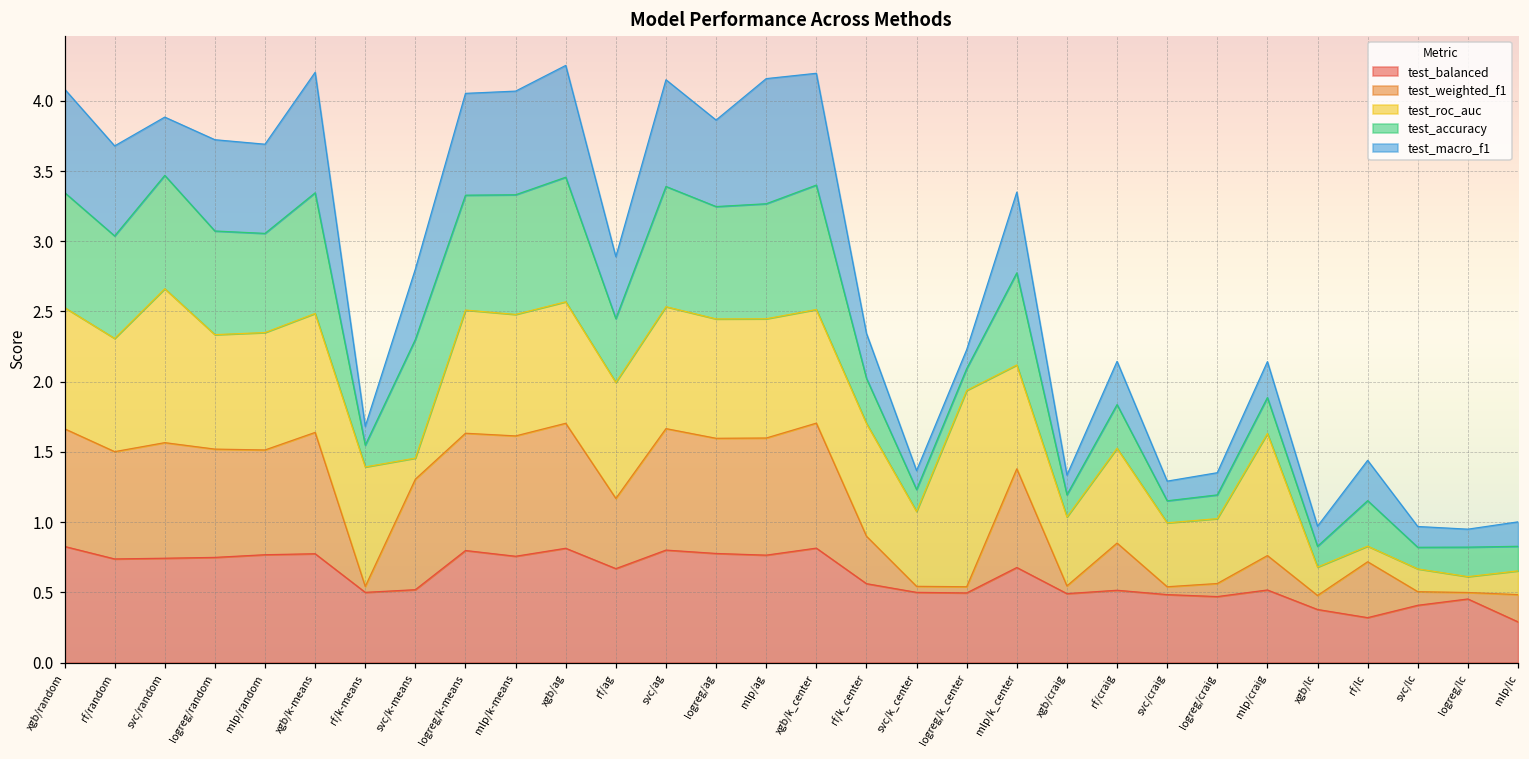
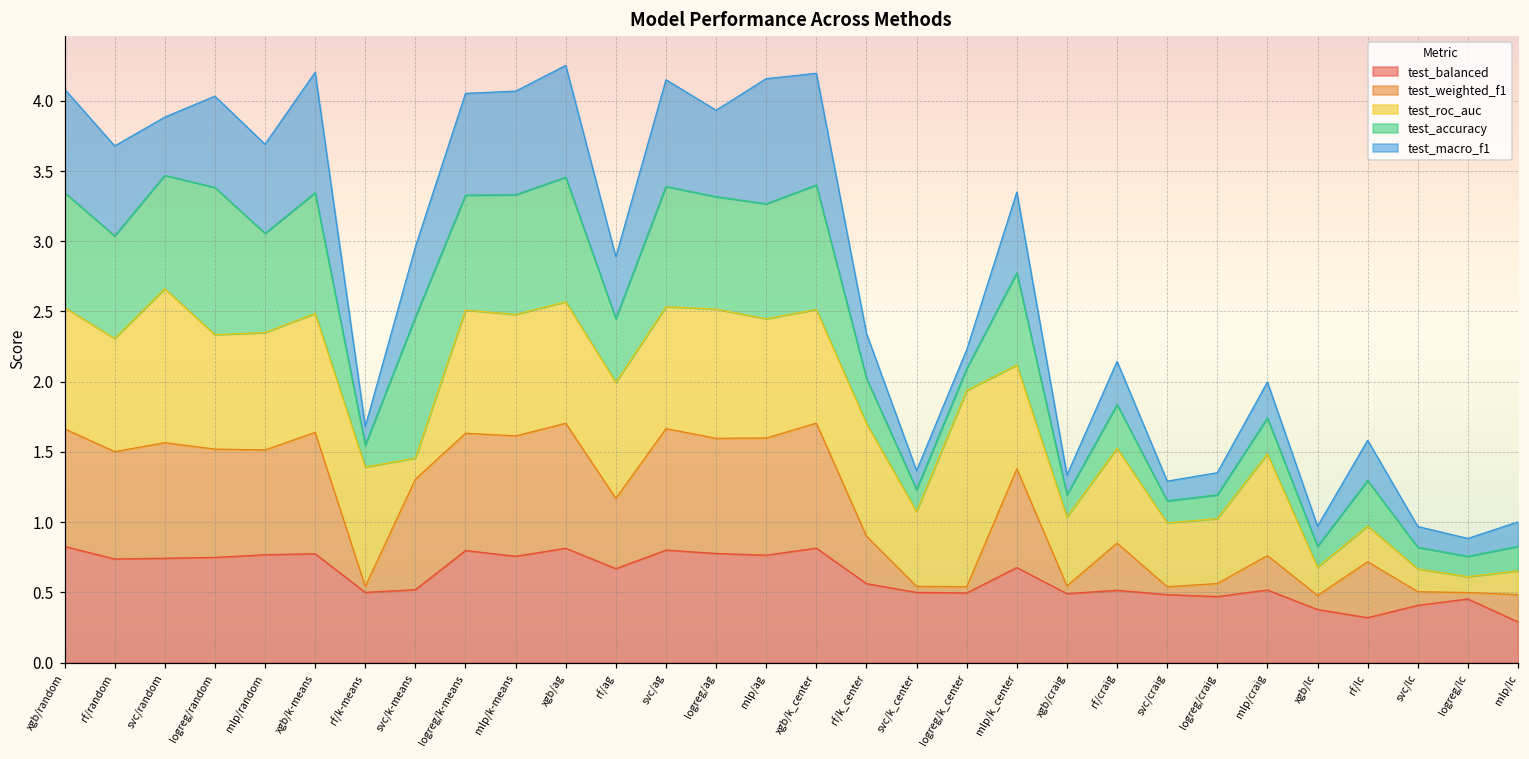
  {
    "test_roc_auc": {
      "xgb/random": 0.86,
      "rf/random": 0.81,
      "svc/random": 1.10,
      "logreg/random": 0.82,
      "mlp/random": 0.84,
      "xgb/k-means": 0.85,
      "rf/k-means": 0.85,
      "svc/k-means": 0.15,
      "logreg/k-means": 0.88,
      "mlp/k-means": 0.87,
      "xgb/ag": 0.87,
      "rf/ag": 0.83,
      "svc/ag": 0.87,
-     "logreg/ag": 0.85,
+     "logreg/ag": 0.92,
      "mlp/ag": 0.85,
      "xgb/k_center": 0.81,
      "rf/k_center": 0.80,
      "svc/k_center": 0.53,
      "logreg/k_center": 1.40,
      "mlp/k_center": 0.74,
      "xgb/craig": 0.49,
      "rf/craig": 0.68,
      "svc/craig": 0.46,
      "logreg/craig": 0.46,
-     "mlp/craig": 0.87,
+     "mlp/craig": 0.72,
      "xgb/lc": 0.20,
-     "rf/lc": 0.11,
+     "rf/lc": 0.25,
      "svc/lc": 0.16,
      "logreg/lc": 0.11,
      "mlp/lc": 0.17
    },
    "test_accuracy": {
      "xgb/random": 0.82,
      "rf/random": 0.73,
      "svc/random": 0.81,
-     "logreg/random": 0.74,
+     "logreg/random": 1.05,
      "mlp/random": 0.71,
      "xgb/k-means": 0.86,
      "rf/k-means": 0.16,
-     "svc/k-means": 0.85,
+     "svc/k-means": 1.00,
      "logreg/k-means": 0.82,
      "mlp/k-means": 0.85,
      "xgb/ag": 0.89,
      "rf/ag": 0.45,
      "svc/ag": 0.86,
      "logreg/ag": 0.80,
      "mlp/ag": 0.82,
      "xgb/k_center": 0.89,
      "rf/k_center": 0.32,
      "svc/k_center": 0.16,
      "logreg/k_center": 0.16,
      "mlp/k_center": 0.66,
      "xgb/craig": 0.16,
      "rf/craig": 0.31,
      "svc/craig": 0.16,
      "logreg/craig": 0.17,
      "mlp/craig": 0.26,
      "xgb/lc": 0.15,
      "rf/lc": 0.32,
      "svc/lc": 0.15,
-     "logreg/lc": 0.21,
+     "logreg/lc": 0.14,
      "mlp/lc": 0.18
    },
    "test_macro_f1": {
      "xgb/random": 0.74,
      "rf/random": 0.64,
      "svc/random": 0.42,
      "logreg/random": 0.65,
      "mlp/random": 0.63,
      "xgb/k-means": 0.86,
      "rf/k-means": 0.13,
      "svc/k-means": 0.50,
      "logreg/k-means": 0.73,
      "mlp/k-means": 0.74,
      "xgb/ag": 0.80,
      "rf/ag": 0.44,
      "svc/ag": 0.76,
      "logreg/ag": 0.62,
      "mlp/ag": 0.89,
      "xgb/k_center": 0.80,
      "rf/k_center": 0.32,
      "svc/k_center": 0.14,
      "logreg/k_center": 0.13,
      "mlp/k_center": 0.57,
      "xgb/craig": 0.14,
      "rf/craig": 0.31,
      "svc/craig": 0.14,
      "logreg/craig": 0.16,
      "mlp/craig": 0.26,
      "xgb/lc": 0.14,
      "rf/lc": 0.29,
      "svc/lc": 0.15,
      "logreg/lc": 0.13,
      "mlp/lc": 0.17
    }
  }
